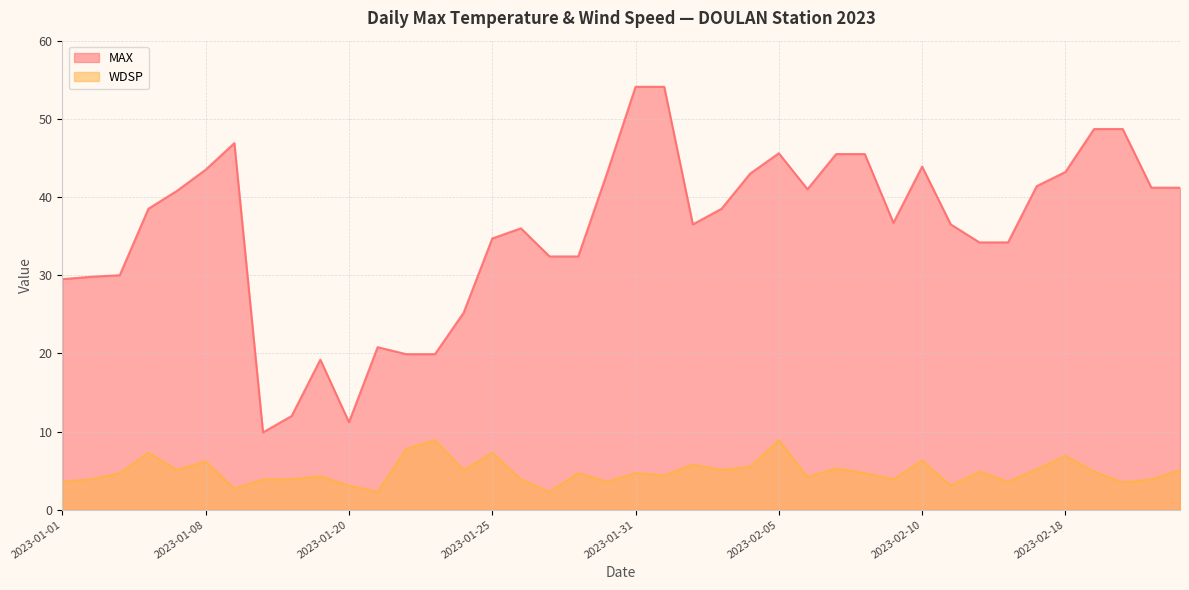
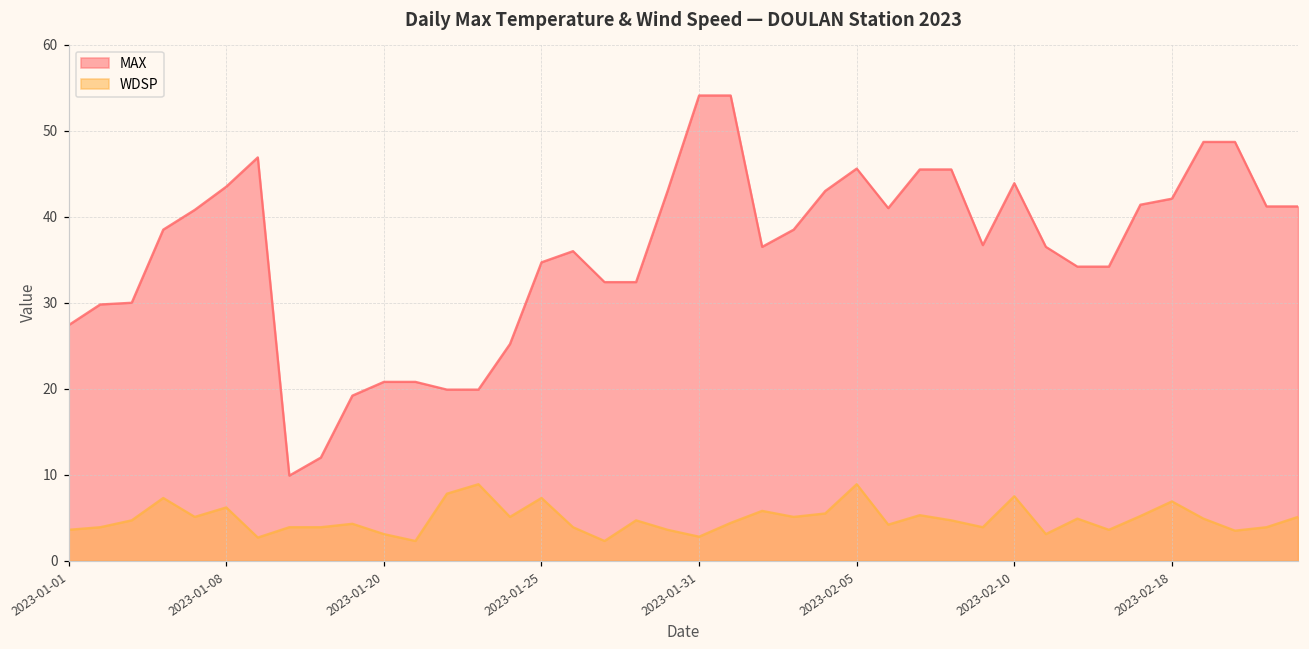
  {
    "MAX": {
-     "2023-01-01": 30,
+     "2023-01-01": 27,
      "2023-01-08": 44,
-     "2023-01-20": 11,
+     "2023-01-20": 21,
      "2023-01-25": 35,
      "2023-01-31": 54,
      "2023-02-05": 46,
      "2023-02-10": 44,
-     "2023-02-18": 43
+     "2023-02-18": 42
    },
    "WDSP": {
      "2023-01-01": 4,
      "2023-01-08": 6,
      "2023-01-20": 3,
      "2023-01-25": 7,
-     "2023-01-31": 5,
+     "2023-01-31": 3,
      "2023-02-05": 9,
-     "2023-02-10": 6,
+     "2023-02-10": 8,
      "2023-02-18": 7
    }
  }
